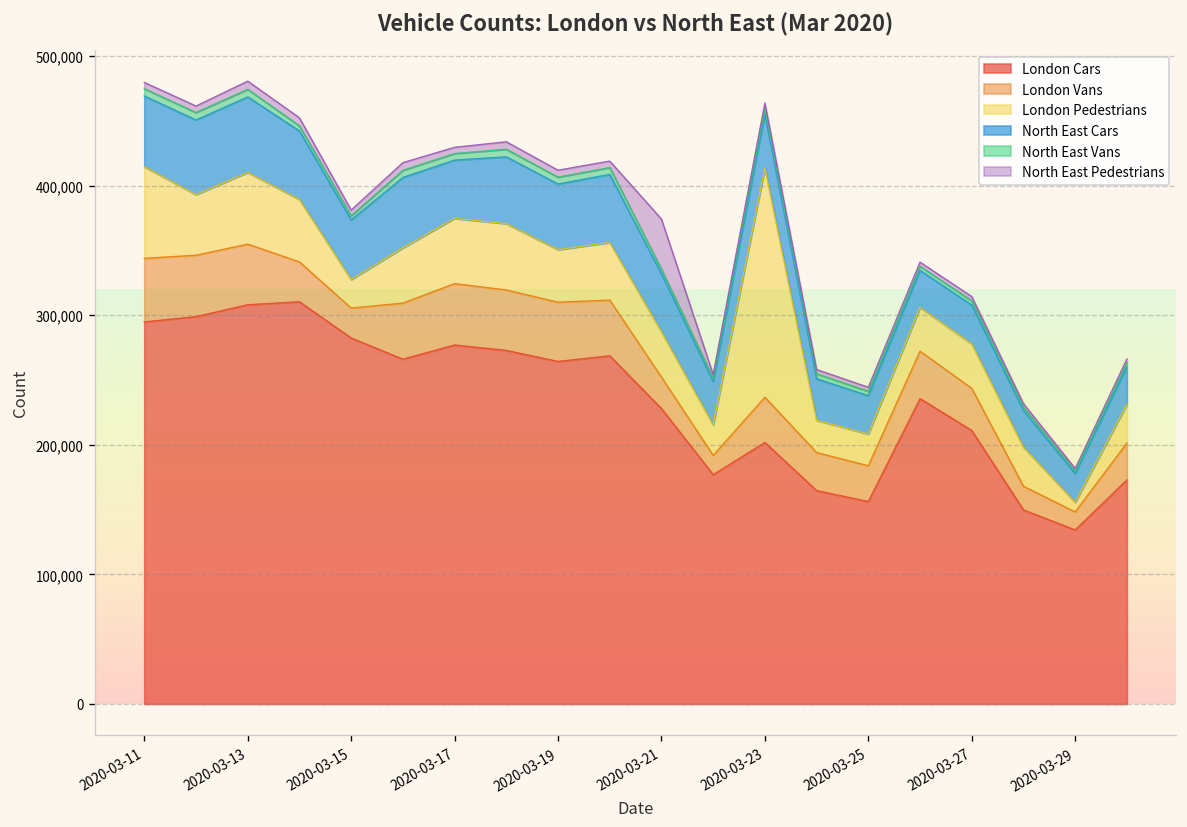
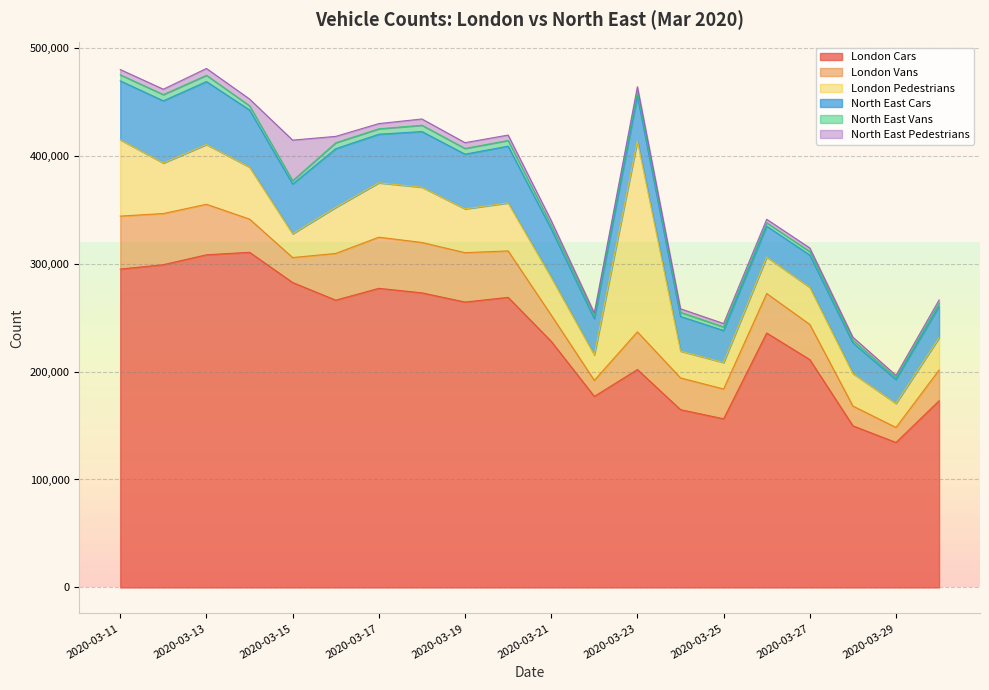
  {
    "London Pedestrians": {
      "2020-03-11": "71,000",
      "2020-03-13": "55,000",
      "2020-03-15": "22,000",
      "2020-03-17": "50,000",
      "2020-03-19": "41,000",
      "2020-03-21": "35,000",
      "2020-03-23": "177,000",
      "2020-03-25": "25,000",
      "2020-03-27": "34,000",
-     "2020-03-29": "7,000"
+     "2020-03-29": "22,000"
    },
    "North East Cars": {
      "2020-03-11": "55,000",
      "2020-03-13": "58,000",
      "2020-03-15": "46,000",
      "2020-03-17": "45,000",
      "2020-03-19": "51,000",
      "2020-03-21": "45,000",
      "2020-03-23": "42,000",
      "2020-03-25": "30,000",
      "2020-03-27": "30,000"
    },
    "North East Vans": {
      "2020-03-11": "6,000",
      "2020-03-13": "6,000",
      "2020-03-15": "3,000",
      "2020-03-17": "5,000",
      "2020-03-19": "5,000",
      "2020-03-21": "3,000",
      "2020-03-23": "5,000",
      "2020-03-25": "3,000",
      "2020-03-27": "3,000"
    },
    "North East Pedestrians": {
      "2020-03-11": "5,000",
      "2020-03-13": "6,000",
-     "2020-03-15": "4,000",
+     "2020-03-15": "38,000",
      "2020-03-17": "5,000",
      "2020-03-19": "5,000",
-     "2020-03-21": "39,000",
+     "2020-03-21": "4,000",
      "2020-03-23": "4,000",
      "2020-03-25": "3,000",
      "2020-03-27": "3,000"
    }
  }
